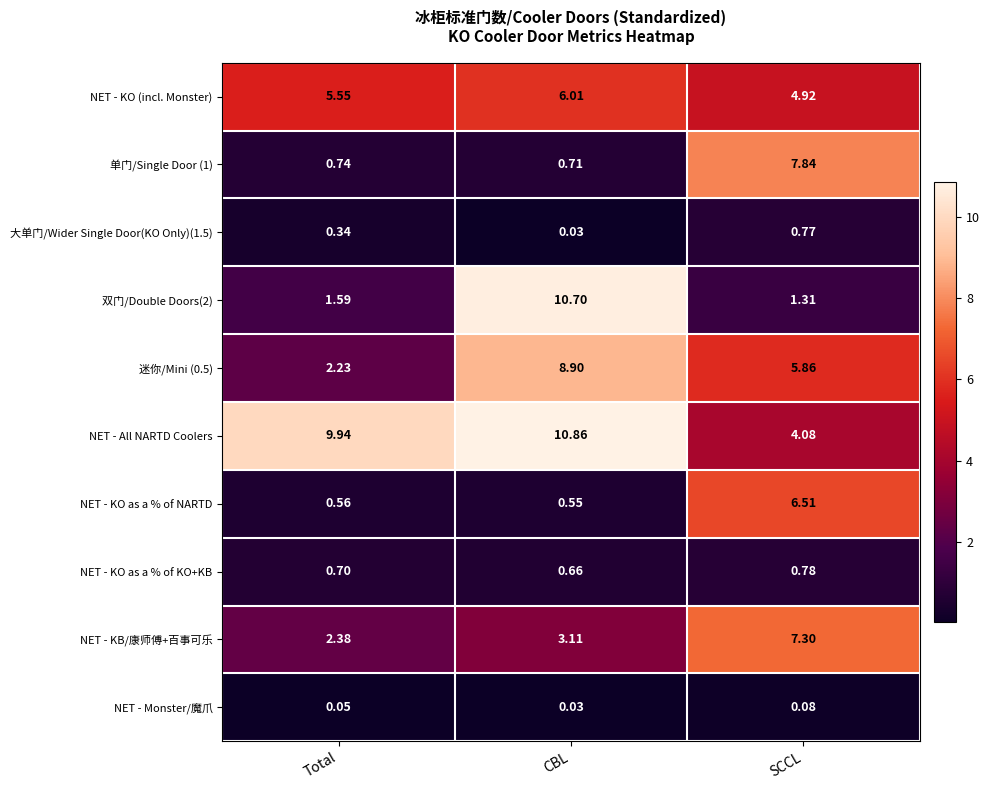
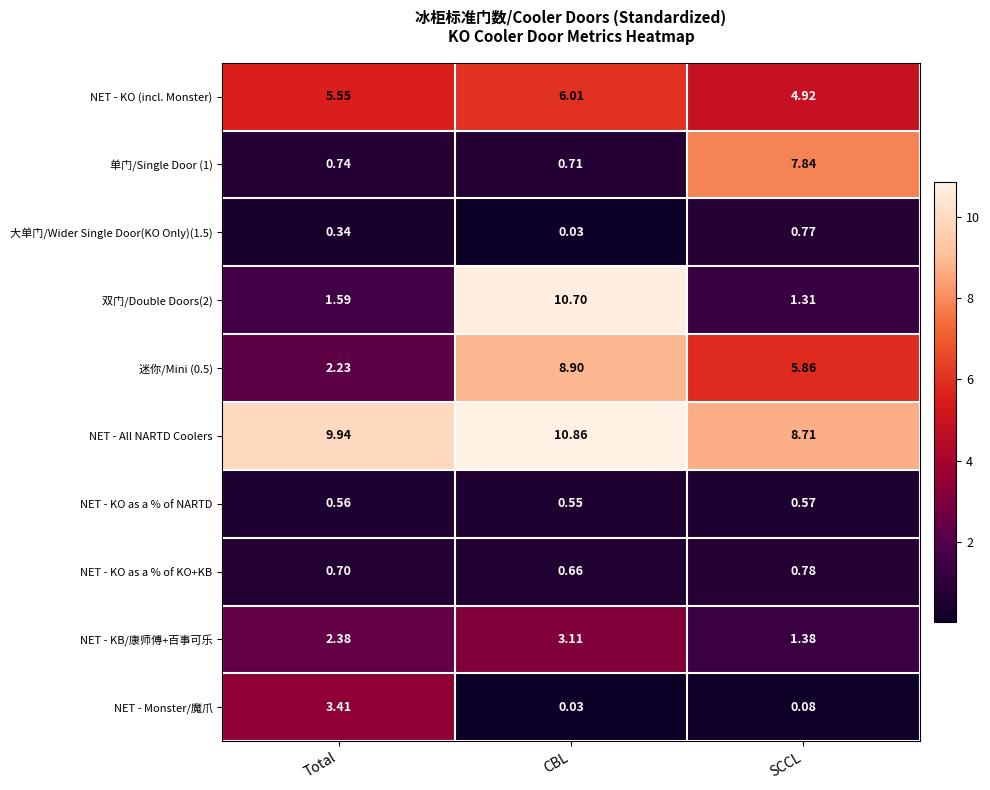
  {
    "NET - KO (incl. Monster)": {
      "Total": 5.55,
      "CBL": 6.01,
      "SCCL": 4.92
    },
    "单门/Single Door (1)": {
      "Total": 0.74,
      "CBL": 0.71,
      "SCCL": 7.84
    },
    "大单门/Wider Single Door(KO Only)(1.5)": {
      "Total": 0.34,
      "CBL": 0.03,
      "SCCL": 0.77
    },
    "双门/Double Doors(2)": {
      "Total": 1.59,
      "CBL": 10.70,
      "SCCL": 1.31
    },
    "迷你/Mini (0.5)": {
      "Total": 2.23,
      "CBL": 8.90,
      "SCCL": 5.86
    },
    "NET - All NARTD Coolers": {
      "Total": 9.94,
      "CBL": 10.86,
-     "SCCL": 4.08
+     "SCCL": 8.71
    },
    "NET - KO as a % of NARTD": {
      "Total": 0.56,
      "CBL": 0.55,
-     "SCCL": 6.51
+     "SCCL": 0.57
    },
    "NET - KO as a % of KO+KB": {
      "Total": 0.70,
      "CBL": 0.66,
      "SCCL": 0.78
    },
    "NET - KB/康师傅+百事可乐": {
      "Total": 2.38,
      "CBL": 3.11,
-     "SCCL": 7.30
+     "SCCL": 1.38
    },
    "NET - Monster/魔爪": {
-     "Total": 0.05,
+     "Total": 3.41,
      "CBL": 0.03,
      "SCCL": 0.08
    }
  }
